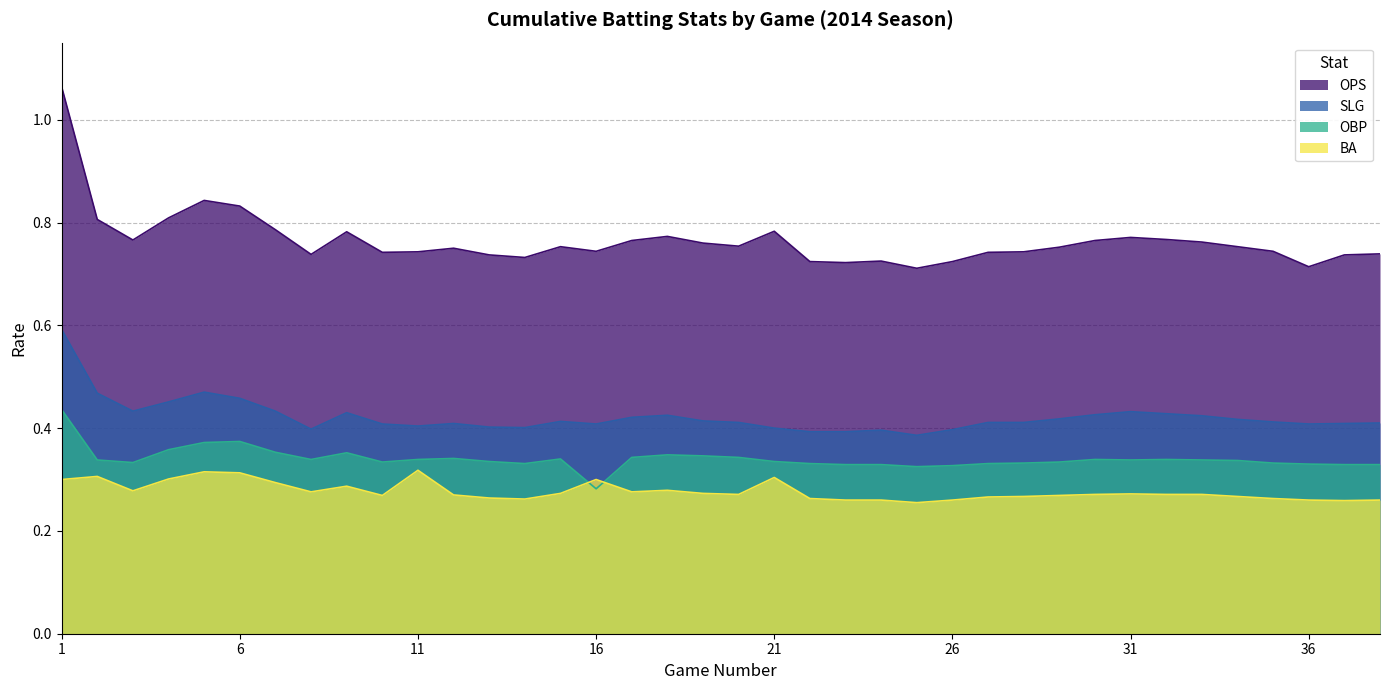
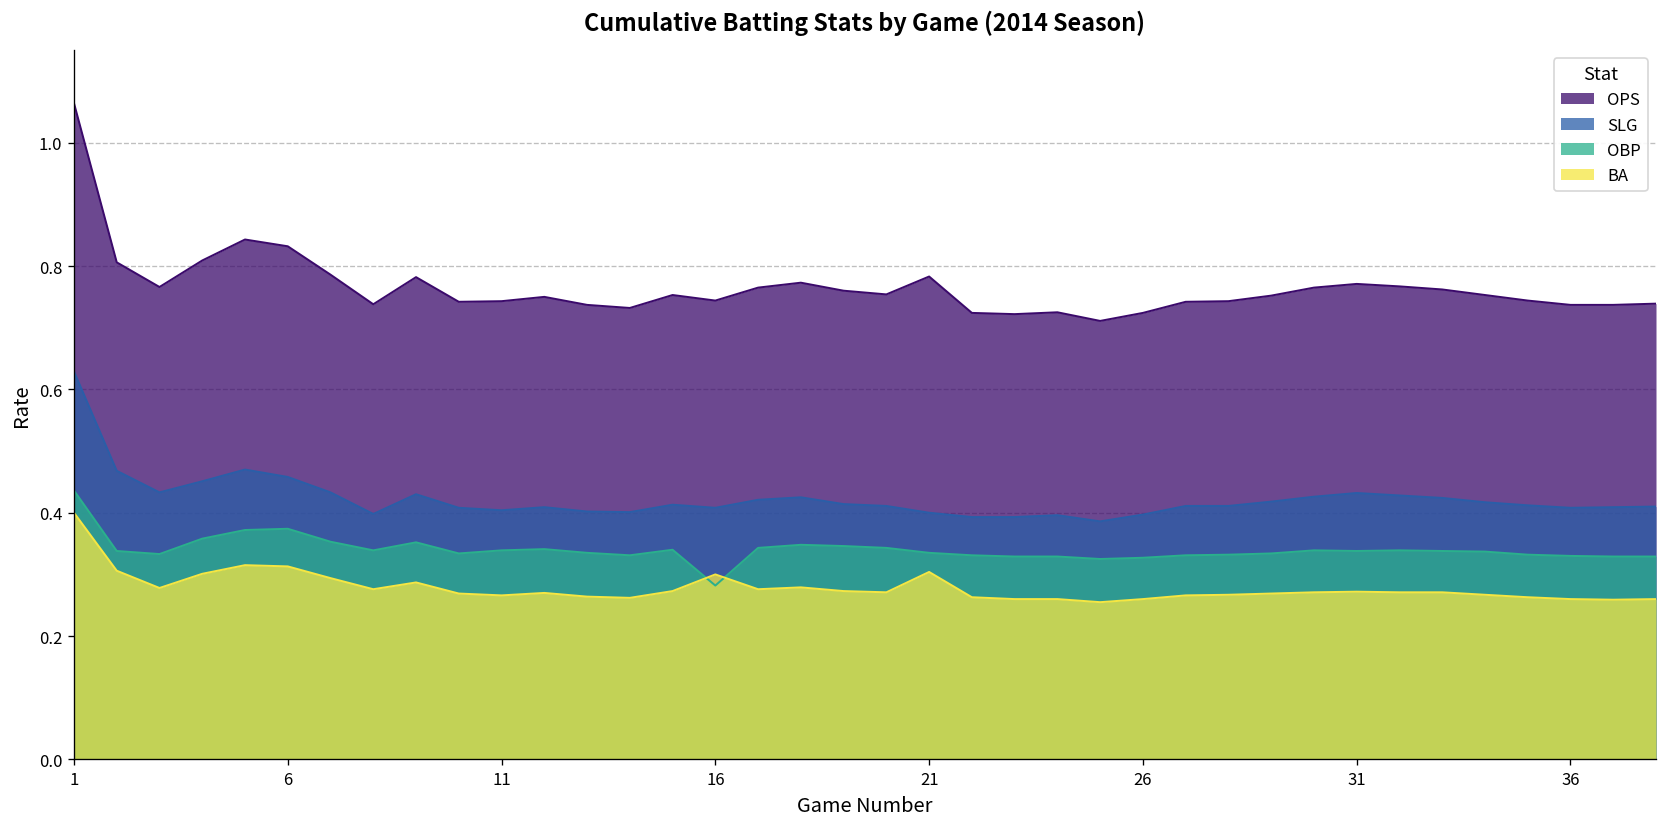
  {
    "OPS": {
      "1": 1.06,
      "6": 0.83,
      "11": 0.74,
      "16": 0.74,
      "21": 0.78,
      "26": 0.72,
      "31": 0.77,
-     "36": 0.71
+     "36": 0.74
    },
    "SLG": {
-     "1": 0.59,
+     "1": 0.63,
      "6": 0.46,
      "11": 0.40,
      "16": 0.41,
      "21": 0.40,
      "26": 0.40,
      "31": 0.43,
      "36": 0.41
    },
    "OBP": {
      "1": 0.44,
      "6": 0.37,
      "11": 0.34,
      "16": 0.28,
      "21": 0.34,
      "26": 0.33,
      "31": 0.34,
      "36": 0.33
    },
    "BA": {
-     "1": 0.3,
+     "1": 0.4,
      "6": 0.31,
-     "11": 0.32,
+     "11": 0.27,
      "16": 0.30,
      "21": 0.30,
      "26": 0.26,
      "31": 0.27,
      "36": 0.26
    }
  }
